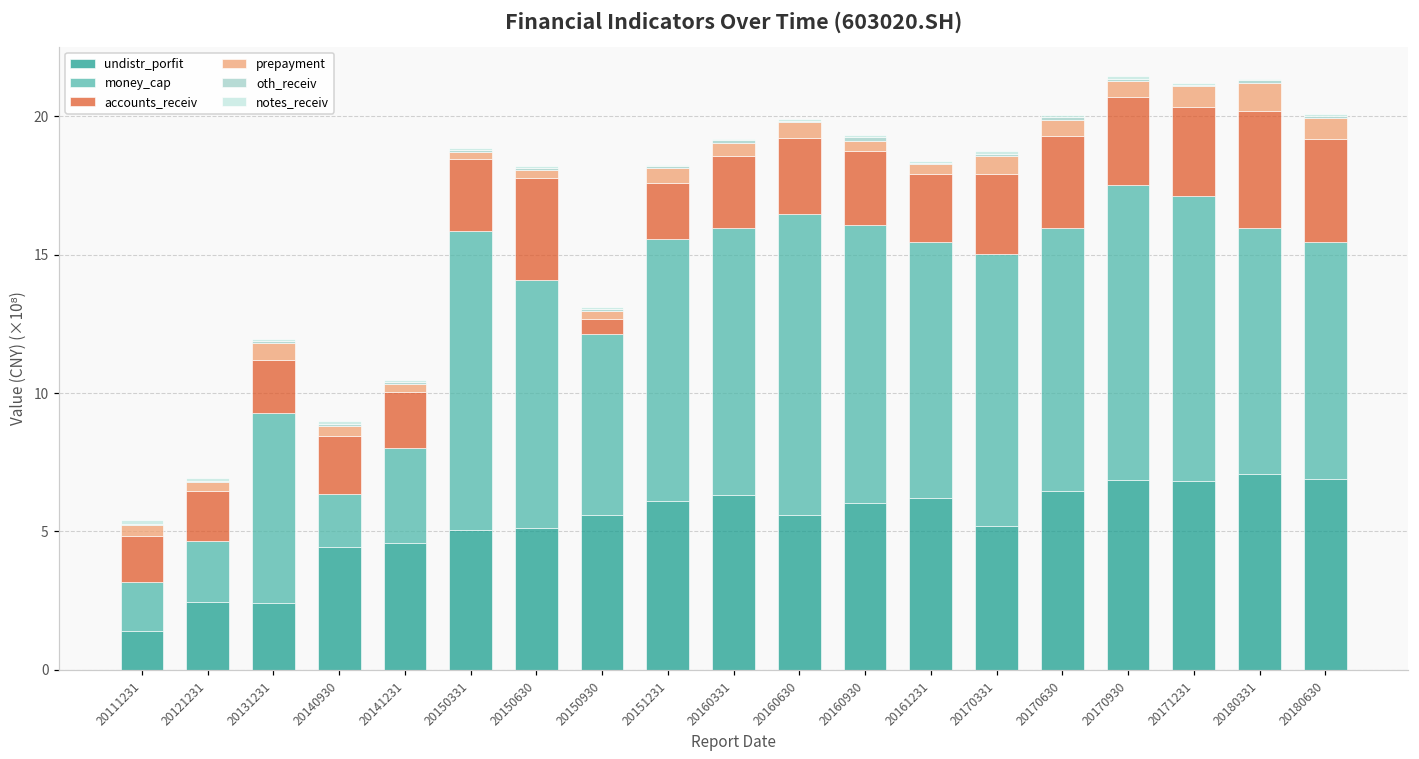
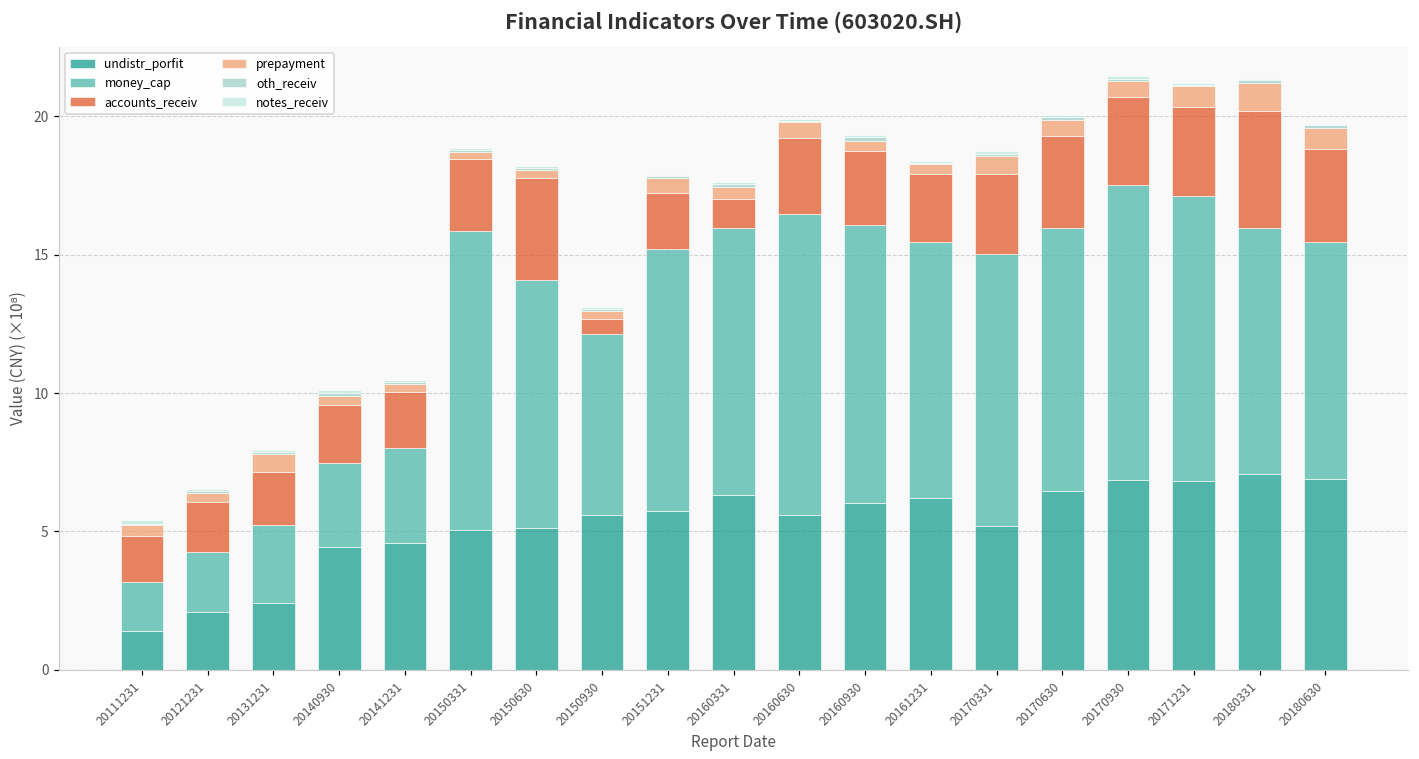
  {
    "undistr_porfit": {
      "20111231": 1.4,
-     "20121231": 2.5,
+     "20121231": 2.1,
      "20131231": 2.4,
      "20140930": 4.4,
      "20141231": 4.6,
      "20150331": 5.1,
      "20150630": 5.1,
      "20150930": 5.6,
-     "20151231": 6.1,
+     "20151231": 5.7,
      "20160331": 6.3,
      "20160630": 5.6,
      "20160930": 6.0,
      "20161231": 6.2,
      "20170331": 5.2,
      "20170630": 6.4,
      "20170930": 6.9,
      "20171231": 6.8,
      "20180331": 7.1,
      "20180630": 6.9
    },
    "money_cap": {
      "20111231": 1.8,
      "20121231": 2.2,
-     "20131231": 6.8,
-     "20140930": 1.9,
+     "20131231": 2.8,
+     "20140930": 3.0,
      "20141231": 3.4,
      "20150331": 10.8,
      "20150630": 9.0,
      "20150930": 6.6,
      "20151231": 9.5,
      "20160331": 9.7,
      "20160630": 10.9,
      "20160930": 10.1,
      "20161231": 9.3,
      "20170331": 9.8,
      "20170630": 9.5,
      "20170930": 10.6,
      "20171231": 10.3,
      "20180331": 8.9,
      "20180630": 8.6
    },
    "accounts_receiv": {
      "20111231": 1.7,
      "20121231": 1.8,
      "20131231": 1.9,
      "20140930": 2.1,
      "20141231": 2.0,
      "20150331": 2.6,
      "20150630": 3.7,
      "20150930": 0.5,
      "20151231": 2.0,
-     "20160331": 2.6,
+     "20160331": 1.0,
      "20160630": 2.8,
      "20160930": 2.7,
      "20161231": 2.5,
      "20170331": 2.9,
      "20170630": 3.3,
      "20170930": 3.2,
      "20171231": 3.2,
      "20180331": 4.2,
-     "20180630": 3.7
+     "20180630": 3.4
    },
    "prepayment": {
      "20111231": 0.4,
      "20121231": 0.3,
      "20131231": 0.6,
      "20140930": 0.3,
      "20141231": 0.3,
      "20150331": 0.3,
      "20150630": 0.3,
      "20150930": 0.3,
      "20151231": 0.5,
      "20160331": 0.4,
      "20160630": 0.6,
      "20160930": 0.3,
      "20161231": 0.4,
      "20170331": 0.7,
      "20170630": 0.6,
      "20170930": 0.6,
      "20171231": 0.8,
      "20180331": 1.0,
      "20180630": 0.8
    }
  }
